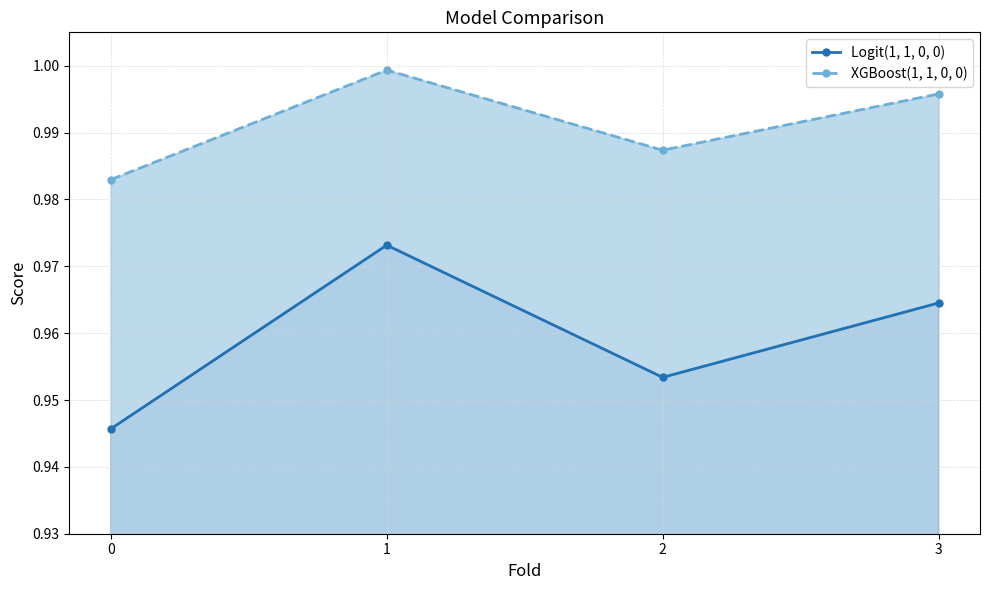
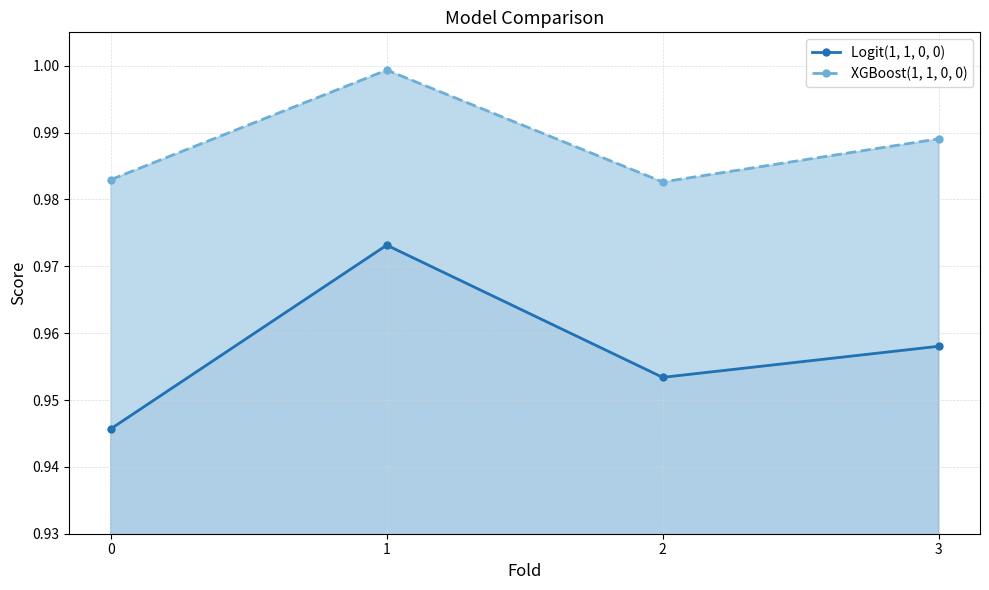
  {
    "Logit(1, 1, 0, 0)": {
      "0": 0.946,
      "1": 0.973,
      "2": 0.953,
-     "3": 0.965
+     "3": 0.958
    },
    "XGBoost(1, 1, 0, 0)": {
      "0": 0.983,
      "1": 0.999,
-     "2": 0.987,
-     "3": 0.996
+     "2": 0.983,
+     "3": 0.989
    }
  }
